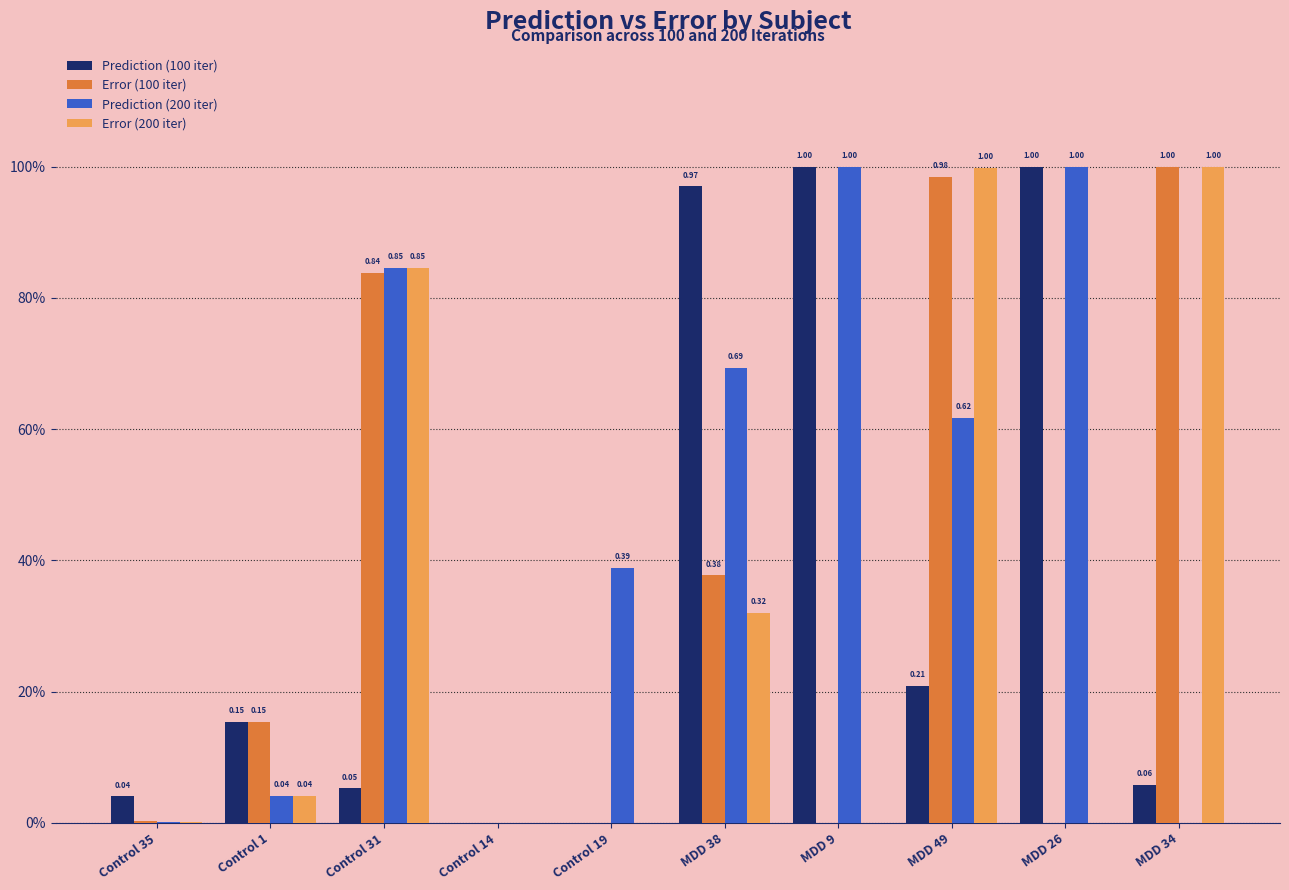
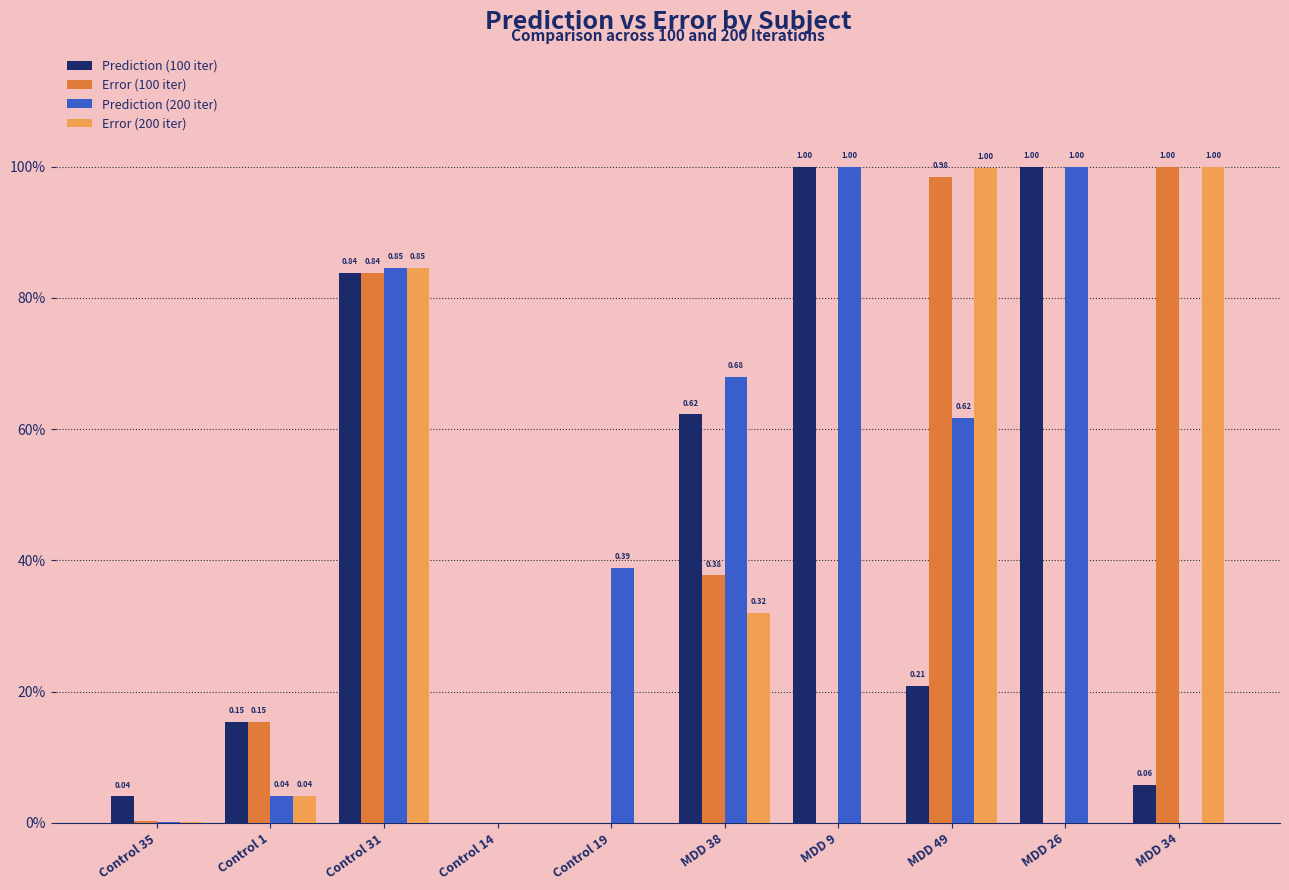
  {
    "Prediction (100 iter)": {
      "Control 35": 0.04,
      "Control 1": 0.15,
-     "Control 31": 0.05,
-     "MDD 38": 0.97,
+     "Control 31": 0.84,
+     "MDD 38": 0.62,
      "MDD 9": 1.00,
      "MDD 49": 0.21,
      "MDD 26": 1.00,
      "MDD 34": 0.06
    },
    "Prediction (200 iter)": {
      "Control 1": 0.04,
      "Control 31": 0.85,
      "Control 19": 0.39,
-     "MDD 38": 0.69,
+     "MDD 38": 0.68,
      "MDD 9": 1.00,
      "MDD 49": 0.62,
      "MDD 26": 1.00
    }
  }
